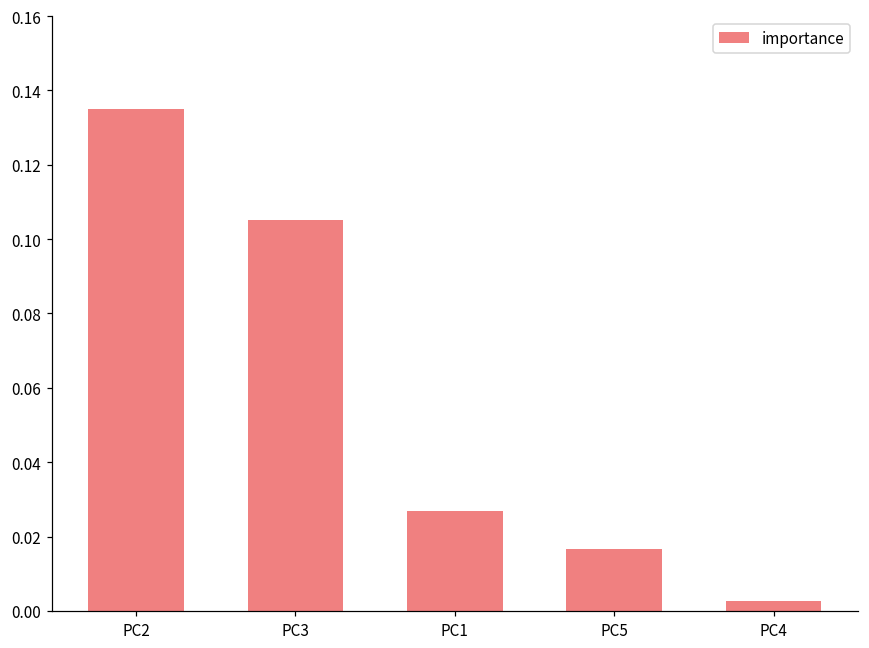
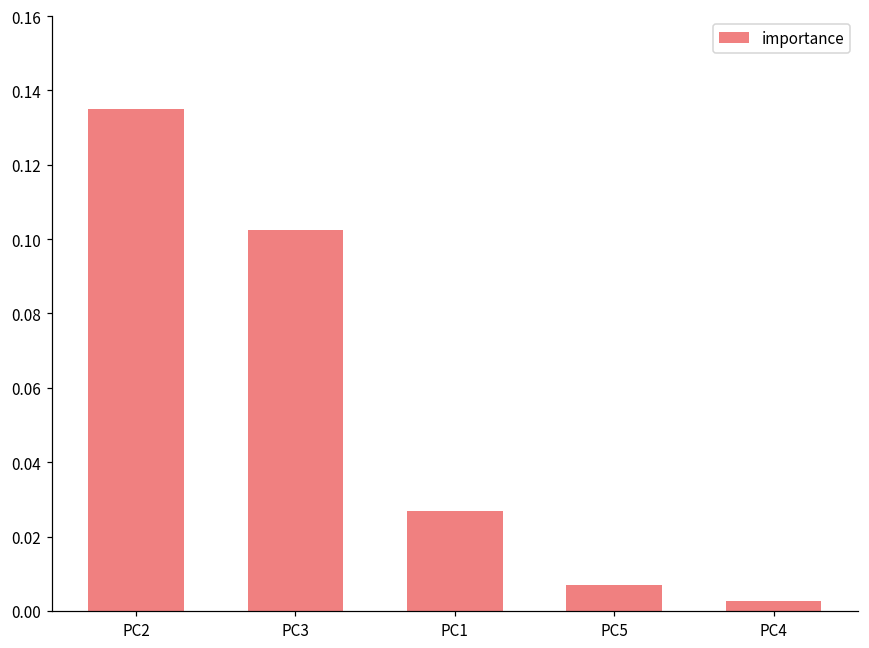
  {
    "PC2": 0.135,
-   "PC3": 0.105,
+   "PC3": 0.102,
    "PC1": 0.027,
-   "PC5": 0.017,
+   "PC5": 0.007,
    "PC4": 0.003
  }
